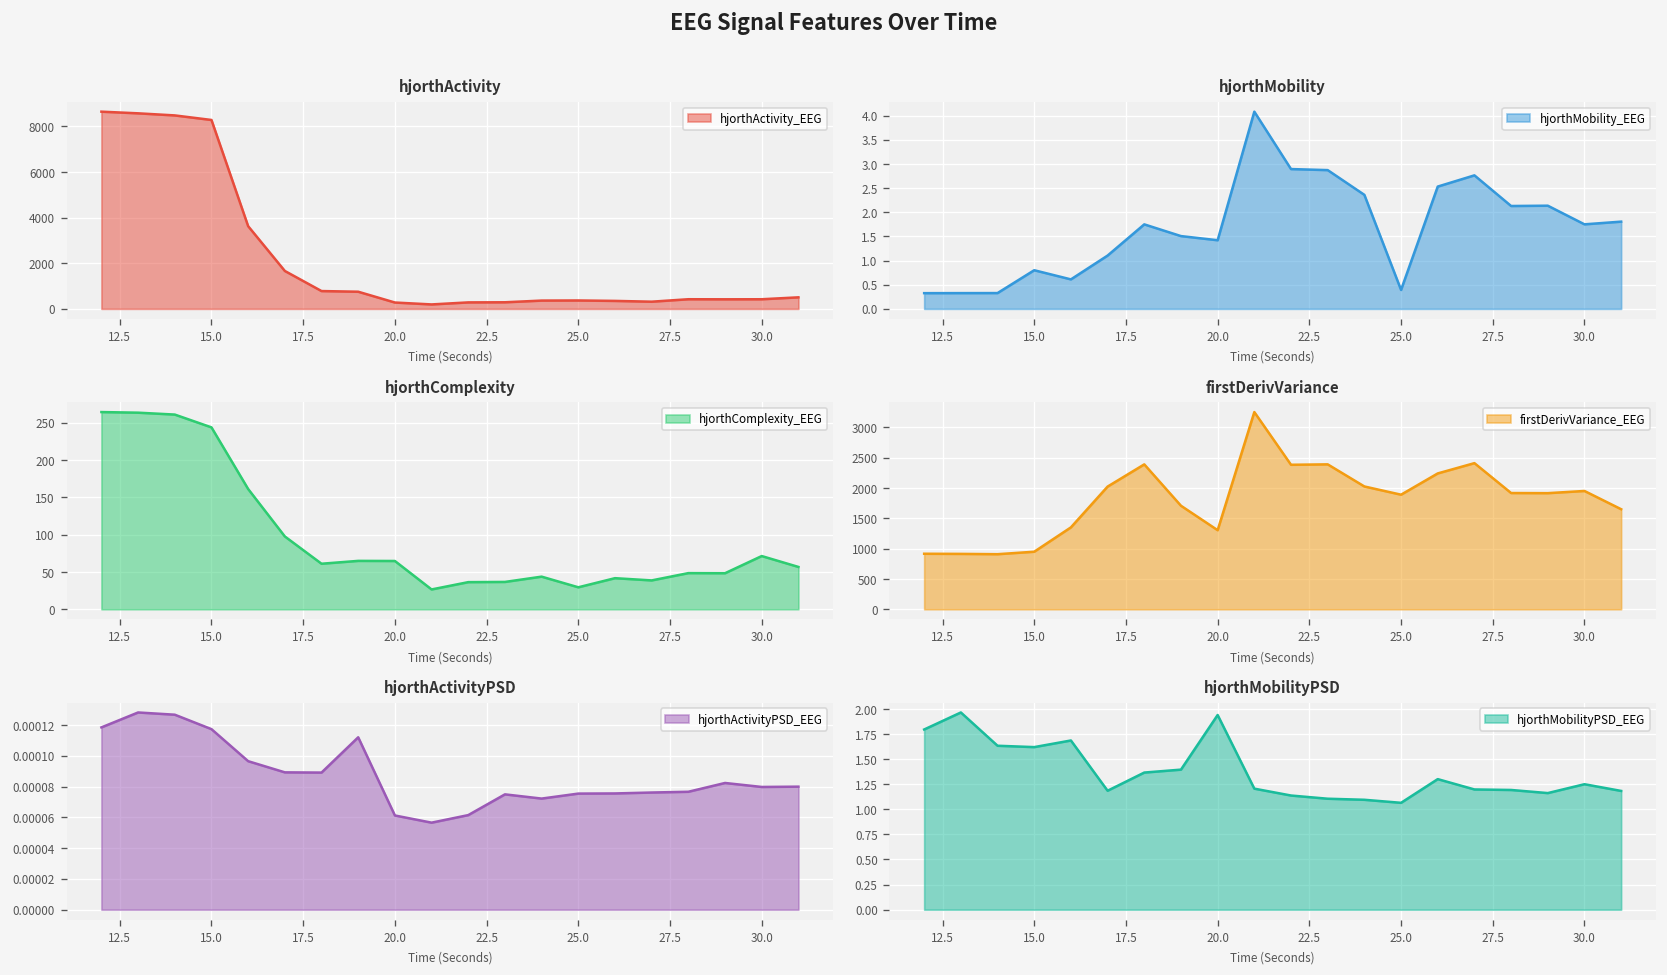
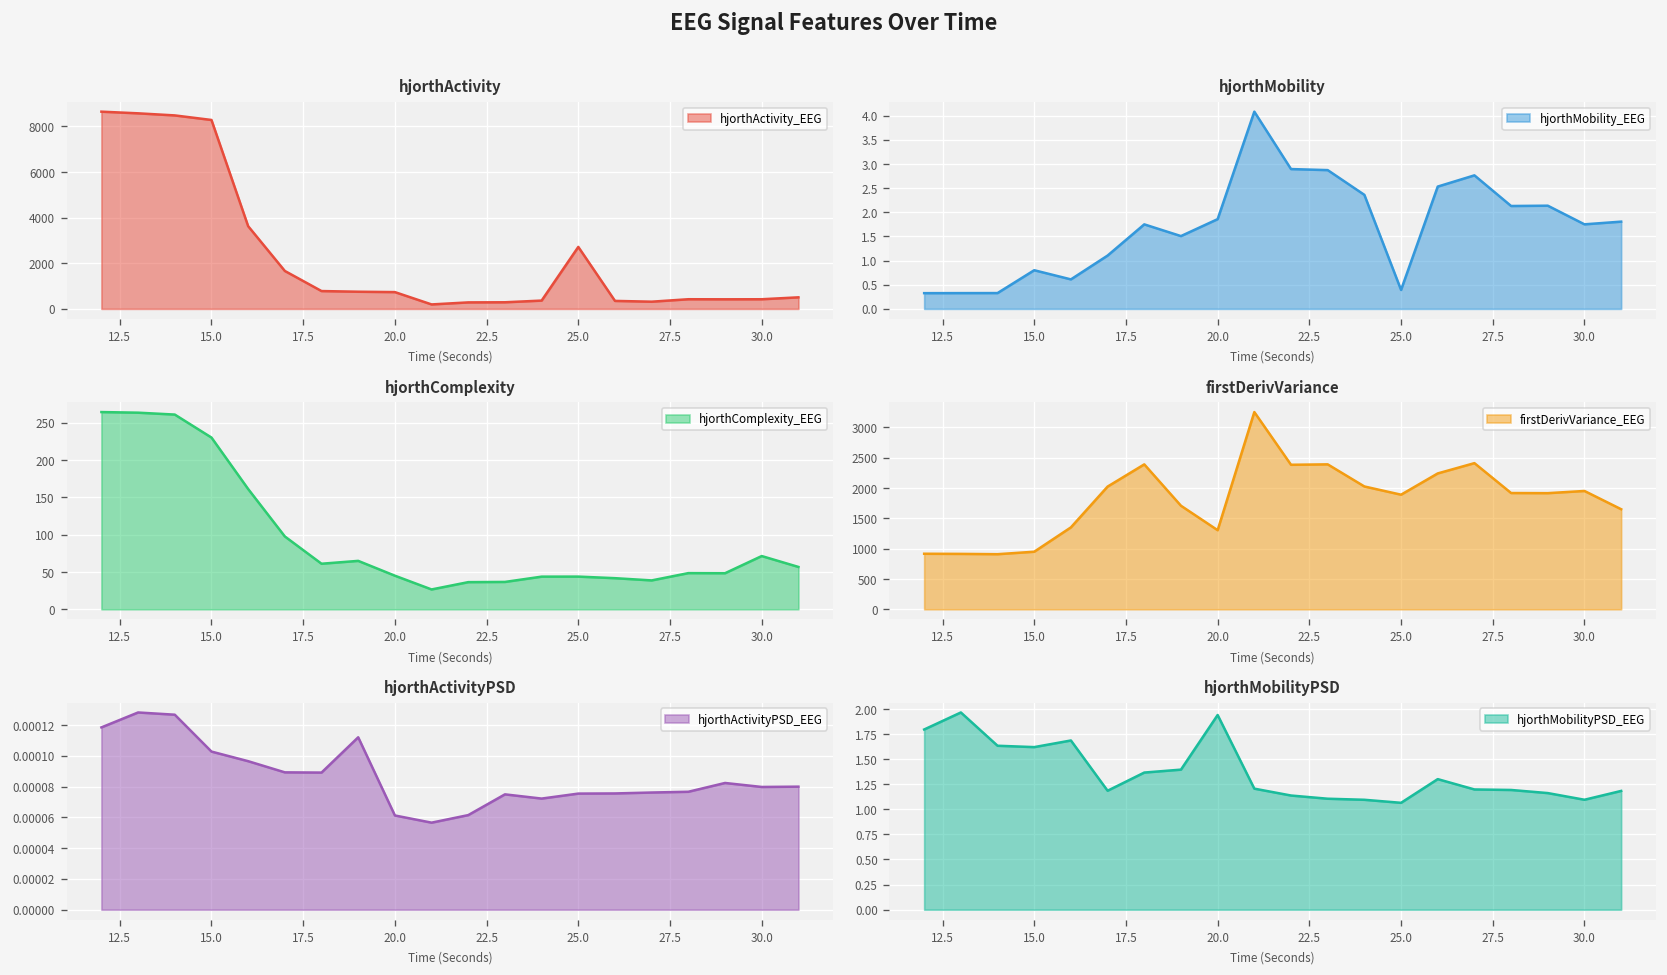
  {
    "hjorthActivity": {
      "15.0": 8300,
-     "20.0": 300,
-     "25.0": 400,
+     "20.0": 700,
+     "25.0": 2700,
      "30.0": 400
    },
    "hjorthMobility": {
      "15.0": 0.8,
-     "20.0": 1.4,
+     "20.0": 1.9,
      "25.0": 0.4,
      "30.0": 1.8
    },
    "hjorthComplexity": {
-     "15.0": 240,
-     "20.0": 60,
-     "25.0": 30,
+     "15.0": 230,
+     "20.0": 40,
+     "25.0": 40,
      "30.0": 70
    },
    "firstDerivVariance": {
      "15.0": 900,
      "20.0": 1300,
      "25.0": 1900,
      "30.0": 2000
    },
    "hjorthActivityPSD": {
-     "15.0": 0.000117,
+     "15.0": 0.000103,
      "20.0": 0.000061,
      "25.0": 0.000075,
      "30.0": 0.000080
    },
    "hjorthMobilityPSD": {
      "15.0": 1.6,
      "20.0": 1.9,
      "25.0": 1.1,
-     "30.0": 1.2
+     "30.0": 1.1
    }
  }
